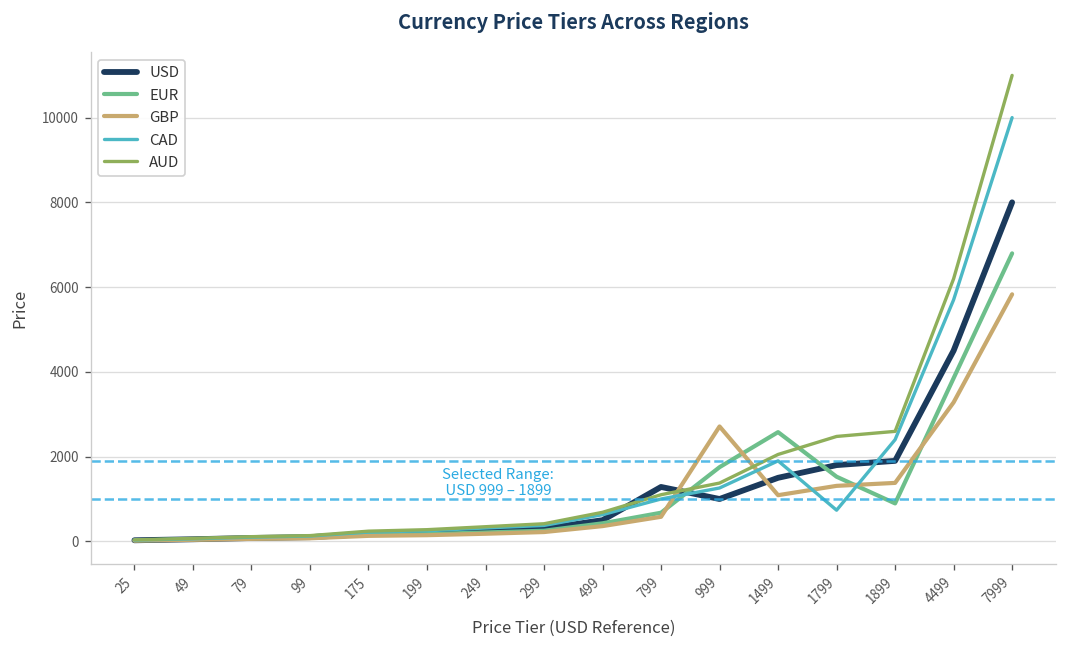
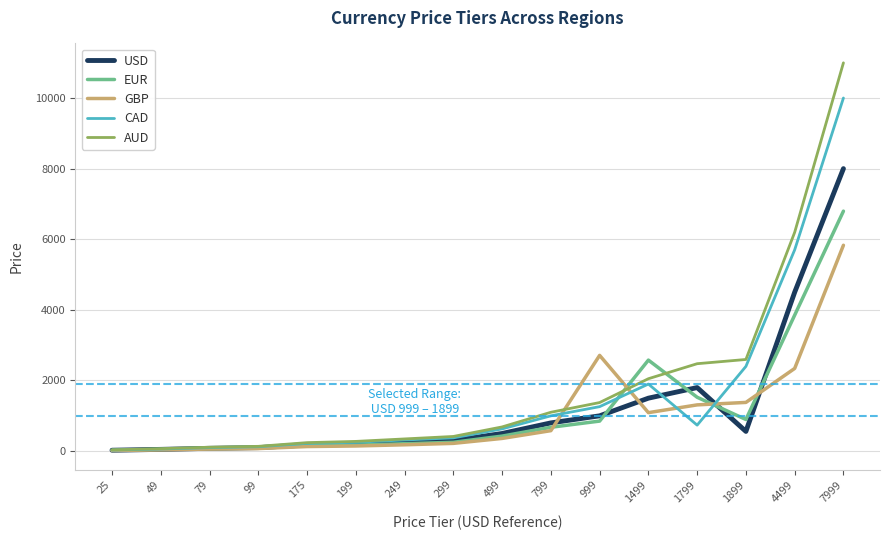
  {
    "USD": {
      "499": 500,
-     "799": 1300,
+     "799": 800,
      "999": 1000,
      "1499": 1500,
      "1799": 1800,
-     "1899": 1900,
+     "1899": 600,
      "4499": 4500,
      "7999": 8000
    },
    "EUR": {
      "799": 700,
-     "999": 1800,
+     "999": 900,
      "1499": 2600,
      "1799": 1500,
      "1899": 900,
      "4499": 3900,
      "7999": 6800
    },
    "GBP": {
      "799": 600,
      "999": 2700,
      "1499": 1100,
      "1799": 1300,
      "1899": 1400,
-     "4499": 3300,
+     "4499": 2300,
      "7999": 5800
    },
    "CAD": {
      "799": 1000,
      "999": 1300,
      "1499": 1900,
      "1799": 700,
      "1899": 2400,
      "4499": 5700,
      "7999": 10000
    },
    "AUD": {
      "799": 1100,
      "999": 1400,
      "1499": 2100,
      "1799": 2500,
      "1899": 2600,
      "4499": 6200,
      "7999": 11000
    }
  }
